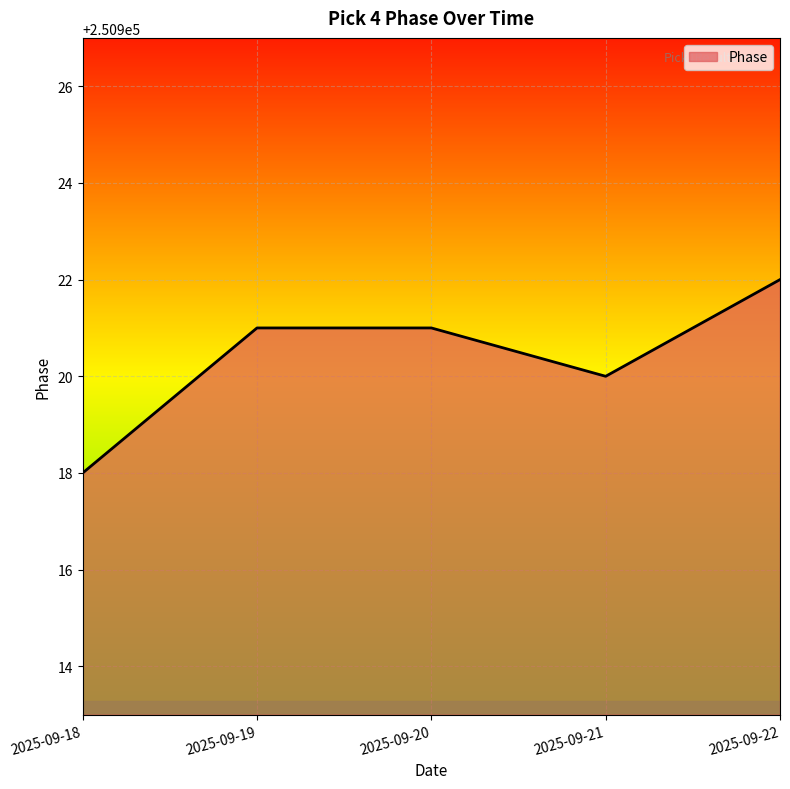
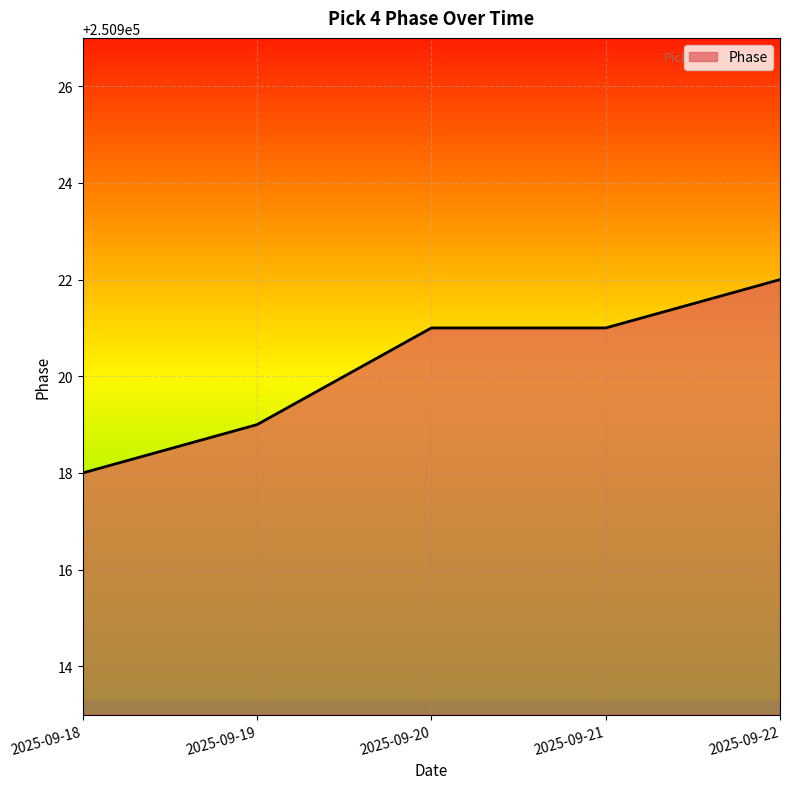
  {
    "2025-09-18": 250918,
-   "2025-09-19": 250921,
+   "2025-09-19": 250919,
    "2025-09-20": 250921,
-   "2025-09-21": 250920,
+   "2025-09-21": 250921,
    "2025-09-22": 250922
  }
